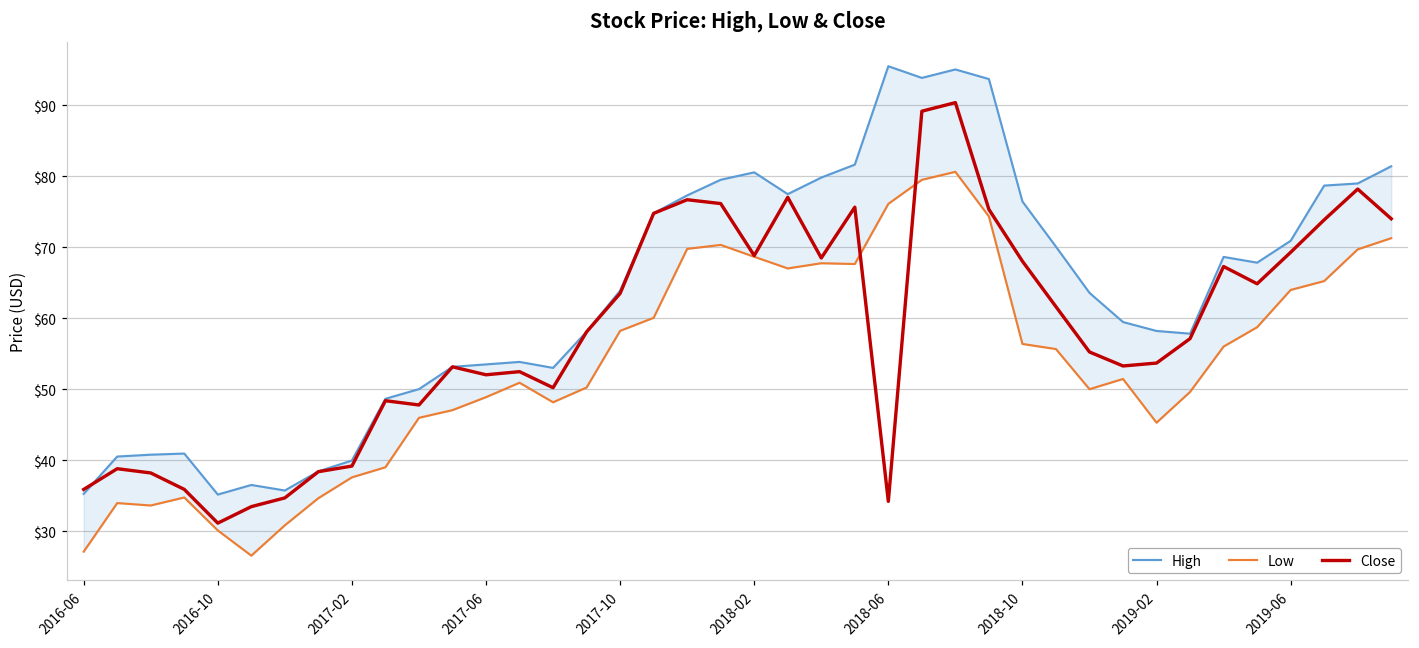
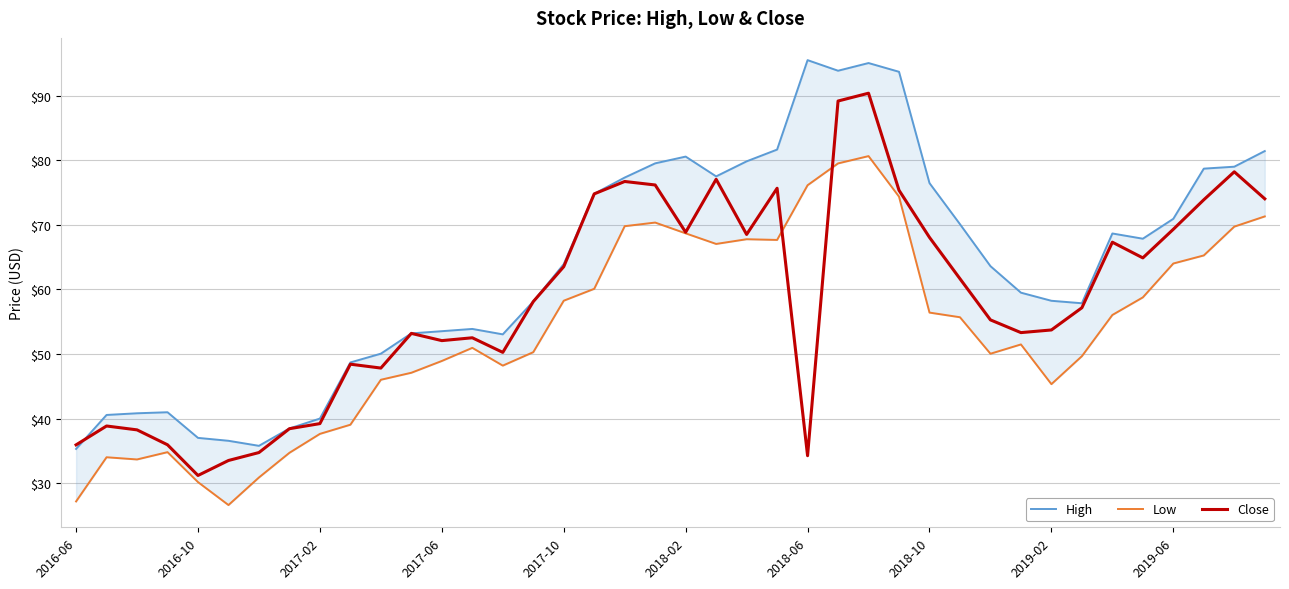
  {
    "High": {
      "2016-06": "$35",
-     "2016-10": "$35",
+     "2016-10": "$37",
      "2017-02": "$40",
      "2017-06": "$54",
      "2018-02": "$81",
      "2018-06": "$95",
      "2018-10": "$76",
      "2019-02": "$58",
      "2019-06": "$71"
    },
    "Low": {
      "2016-06": "$27",
      "2016-10": "$30",
      "2017-02": "$38",
      "2017-06": "$49",
      "2017-10": "$58",
      "2018-06": "$76",
      "2018-10": "$56",
      "2019-02": "$45",
      "2019-06": "$64"
    },
    "Close": {
      "2016-06": "$36",
      "2016-10": "$31",
      "2017-02": "$39",
      "2017-06": "$52",
      "2018-06": "$34",
      "2018-10": "$68",
      "2019-02": "$54",
      "2019-06": "$69"
    }
  }
